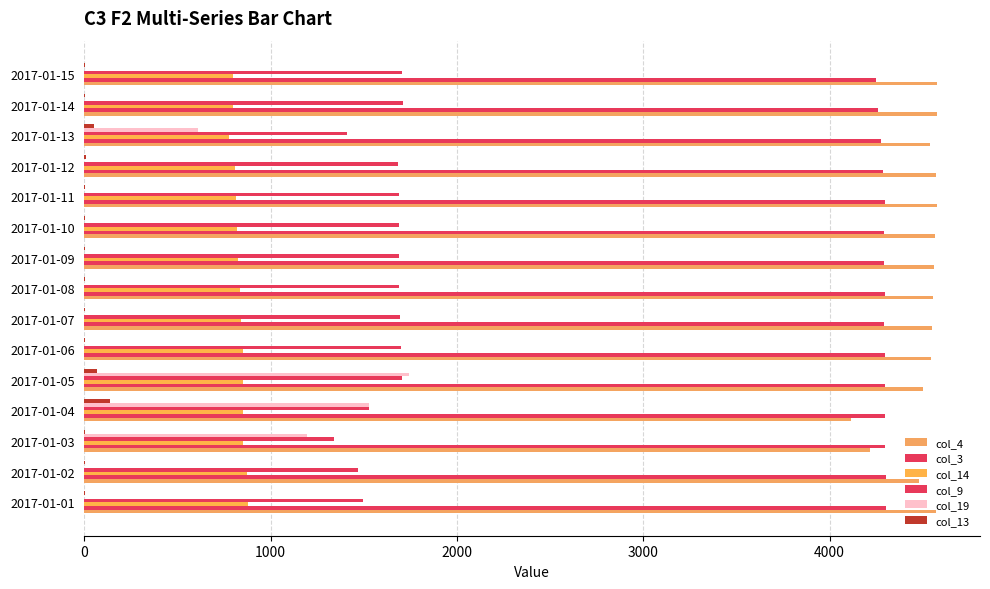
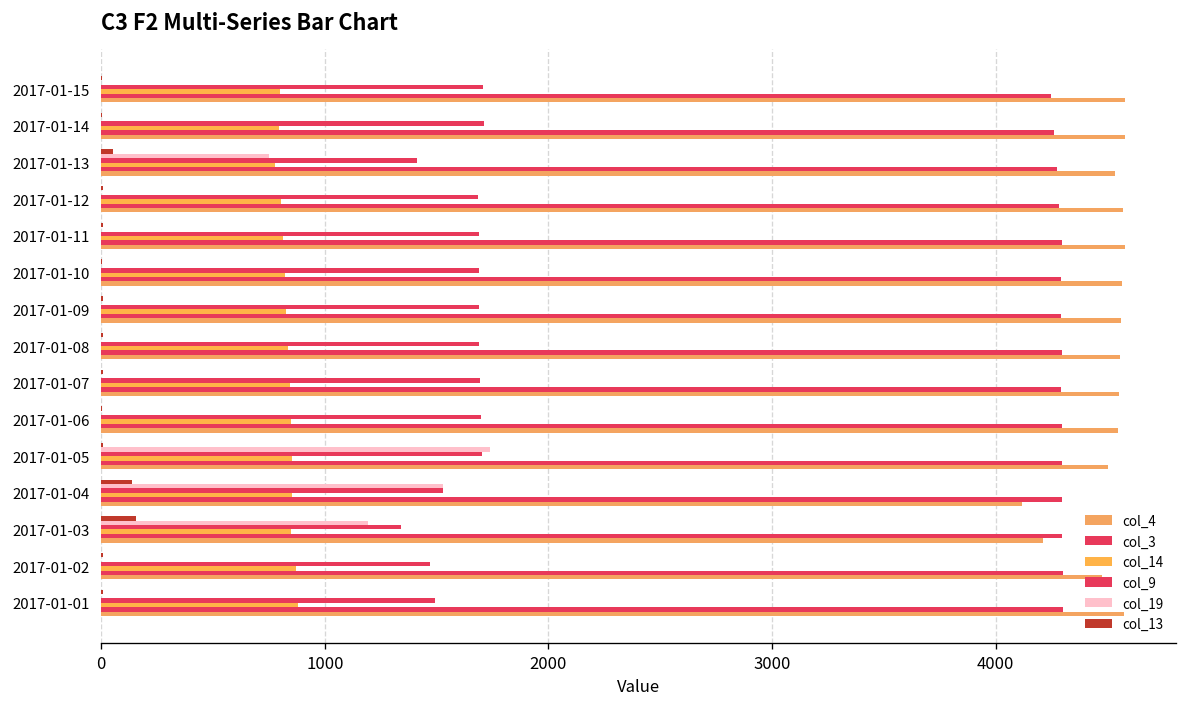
  {
    "col_19": {
      "2017-01-15": 0,
      "2017-01-14": 0,
-     "2017-01-13": 610,
+     "2017-01-13": 750,
      "2017-01-12": 0,
      "2017-01-11": 0,
      "2017-01-10": 0,
      "2017-01-09": 0,
      "2017-01-08": 0,
      "2017-01-07": 0,
      "2017-01-06": 0,
      "2017-01-05": 1740,
      "2017-01-04": 1530,
      "2017-01-03": 1190,
      "2017-01-02": 0,
      "2017-01-01": 0
    },
    "col_13": {
      "2017-01-13": 50,
-     "2017-01-05": 70,
+     "2017-01-05": 10,
      "2017-01-04": 140,
-     "2017-01-03": 10
+     "2017-01-03": 160
    }
  }
